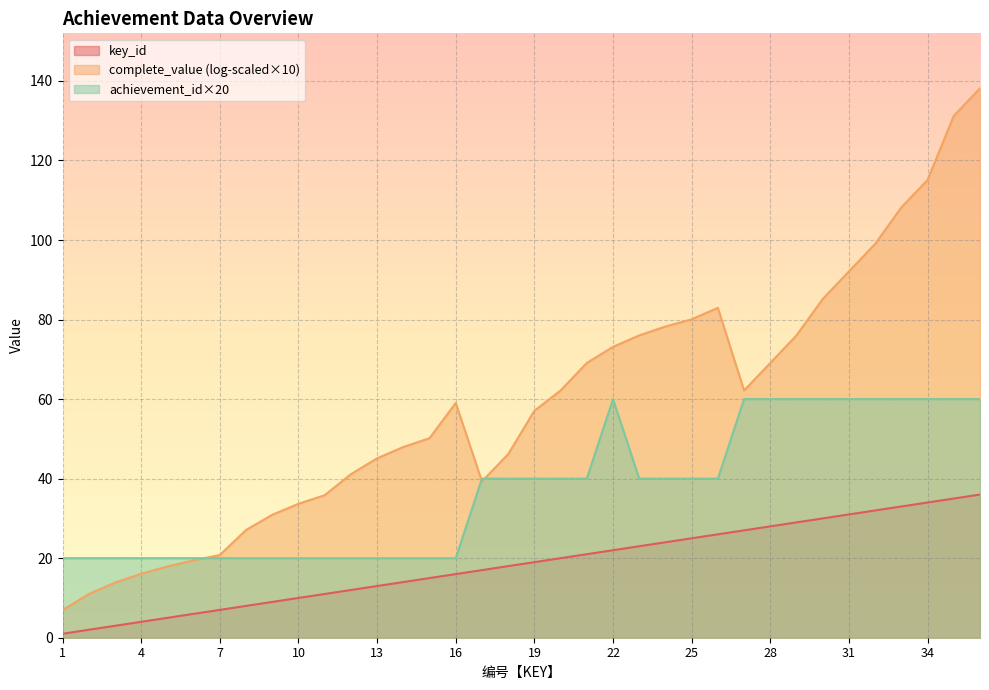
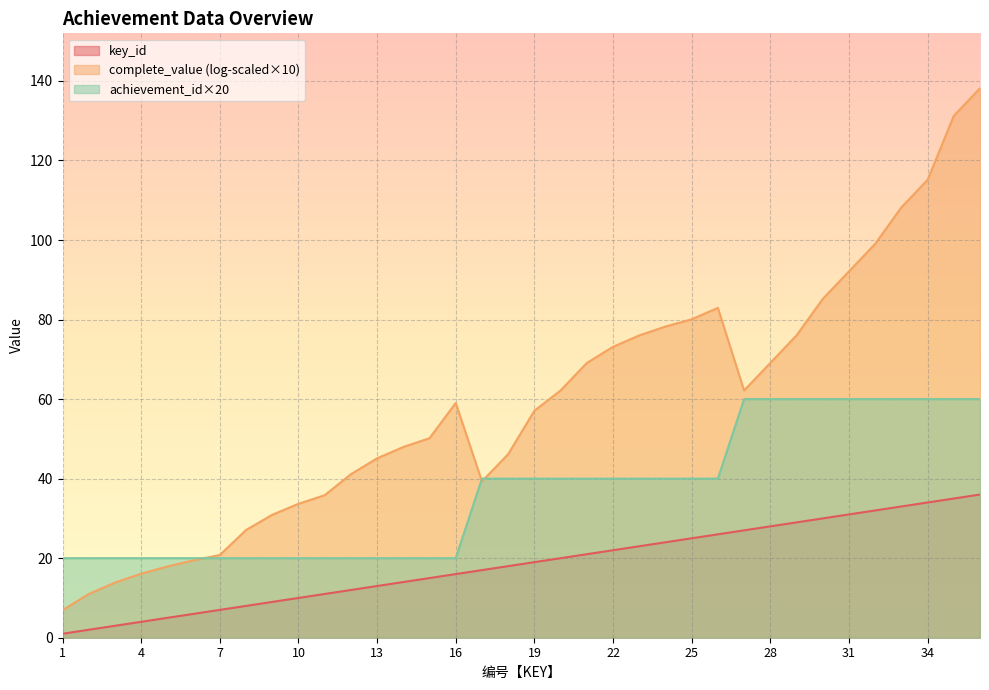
  {
    "achievement_id×20": {
      "1": 20,
      "4": 20,
      "7": 20,
      "10": 20,
      "13": 20,
      "16": 20,
      "19": 40,
-     "22": 60,
+     "22": 40,
      "25": 40,
      "28": 60,
      "31": 60,
      "34": 60
    }
  }
